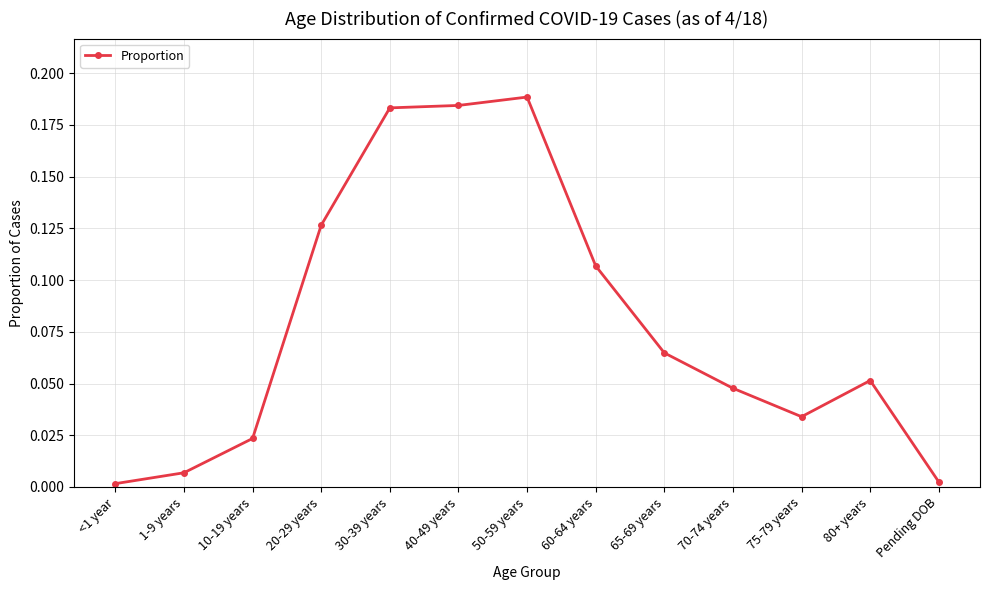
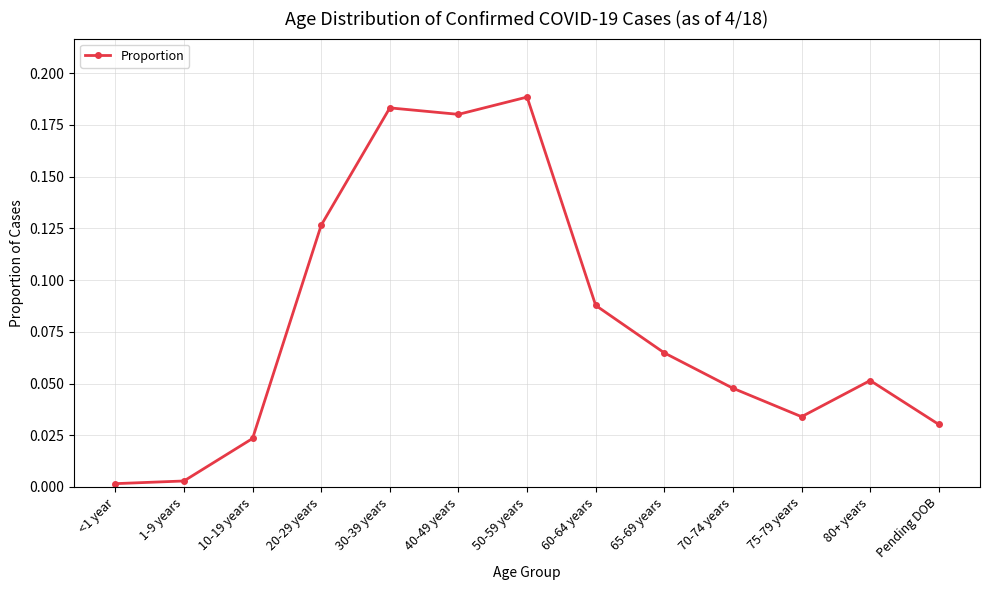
  {
    "<1 year": 0.002,
-   "1-9 years": 0.007,
+   "1-9 years": 0.003,
    "10-19 years": 0.023,
    "20-29 years": 0.127,
    "30-39 years": 0.183,
-   "40-49 years": 0.184,
+   "40-49 years": 0.180,
    "50-59 years": 0.188,
-   "60-64 years": 0.107,
+   "60-64 years": 0.088,
    "65-69 years": 0.065,
    "70-74 years": 0.048,
    "75-79 years": 0.034,
    "80+ years": 0.051,
-   "Pending DOB": 0.002
+   "Pending DOB": 0.030
  }
